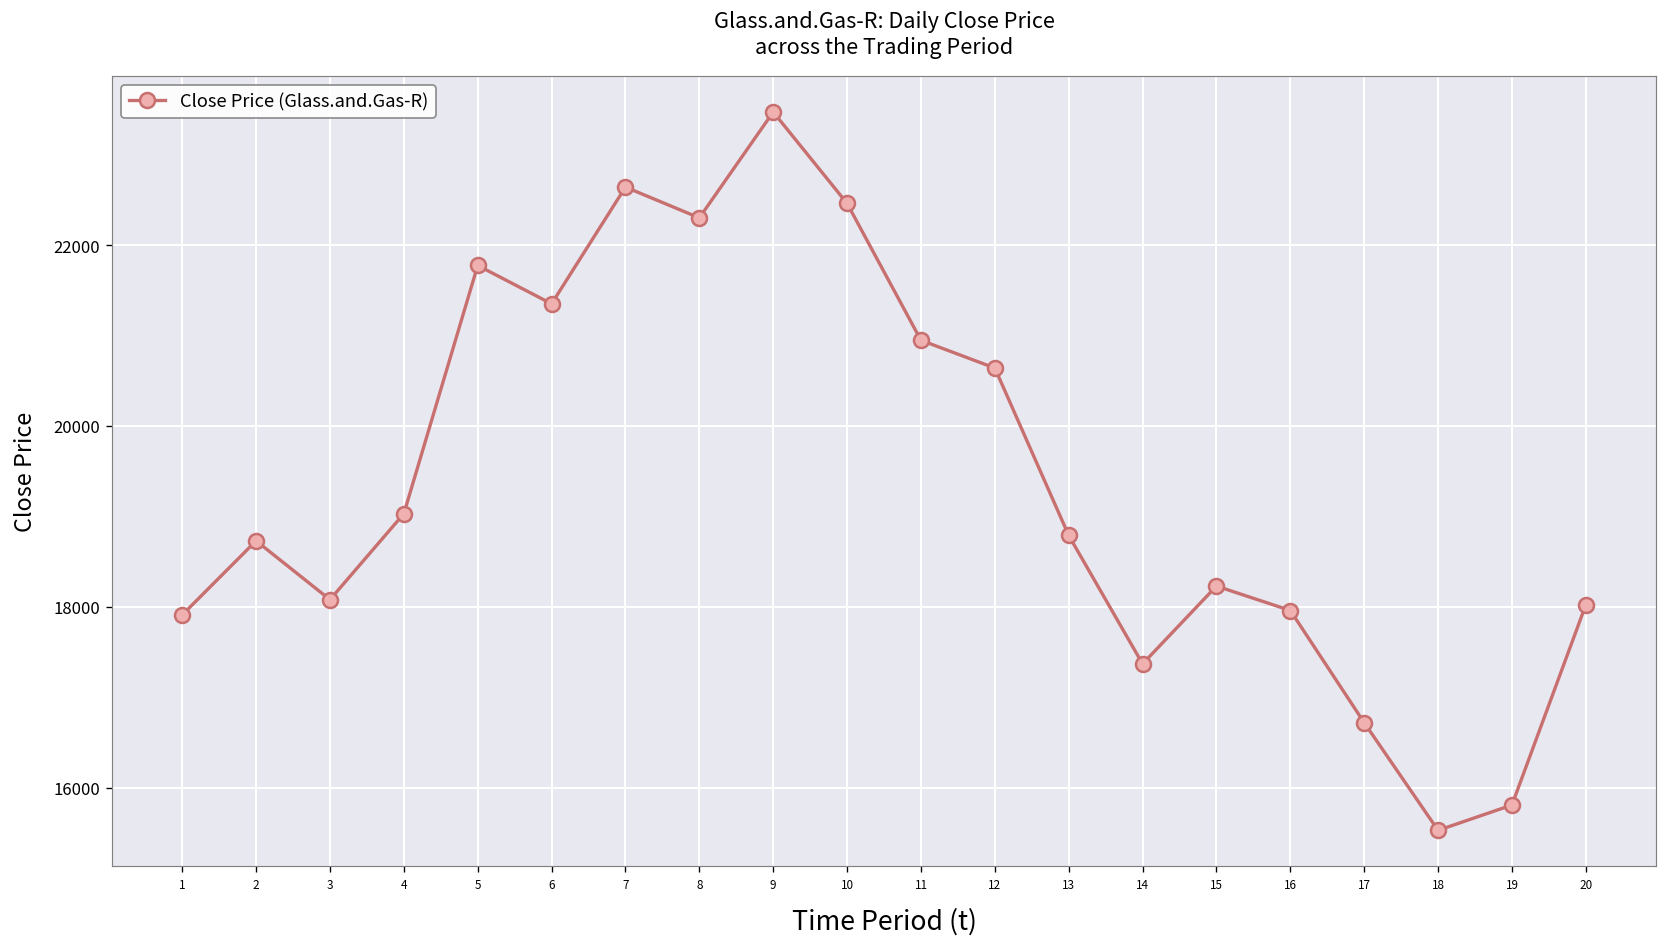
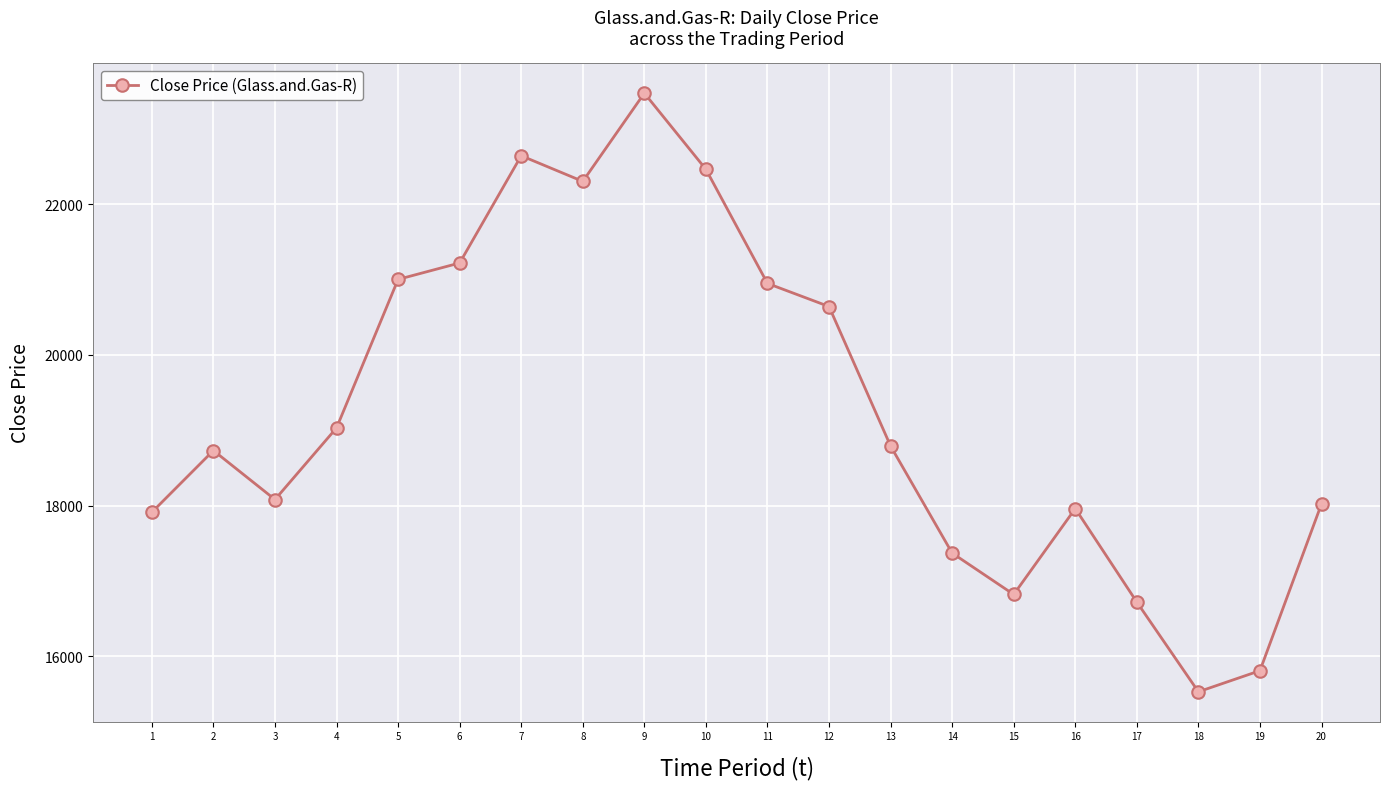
  {
    "1": 17900,
    "2": 18700,
    "3": 18100,
    "4": 19000,
-   "5": 21800,
-   "6": 21400,
+   "5": 21000,
+   "6": 21200,
    "7": 22600,
    "8": 22300,
    "9": 23500,
    "10": 22500,
    "11": 20900,
    "12": 20600,
    "13": 18800,
    "14": 17400,
-   "15": 18200,
+   "15": 16800,
    "16": 18000,
    "17": 16700,
    "18": 15500,
    "19": 15800,
    "20": 18000
  }
